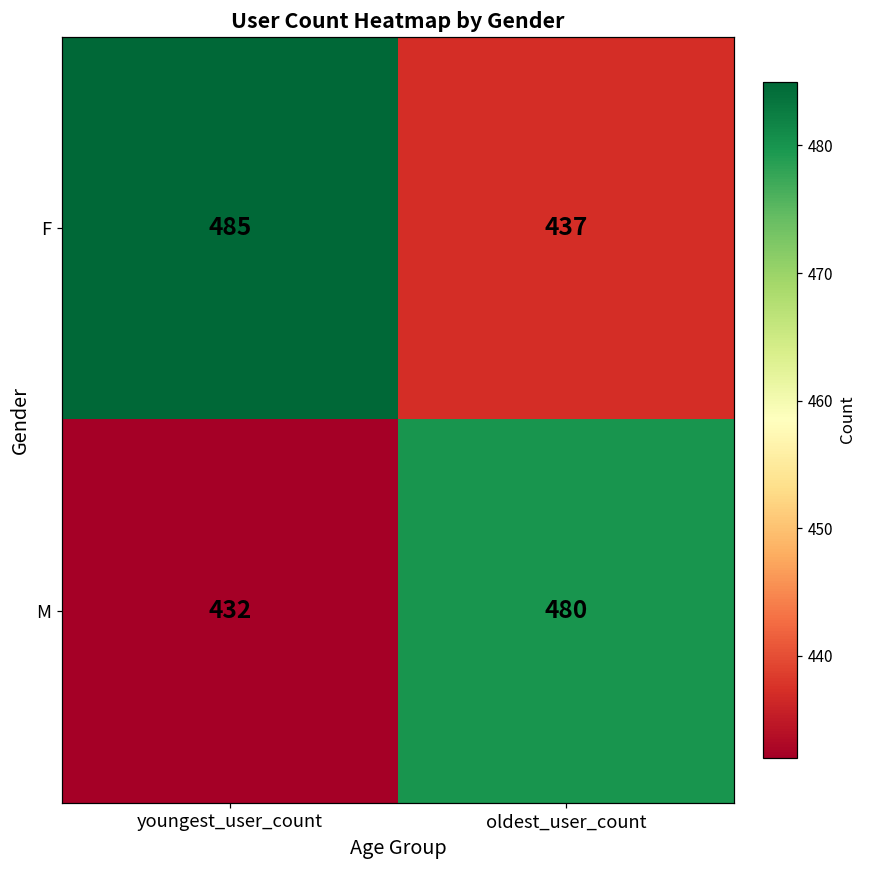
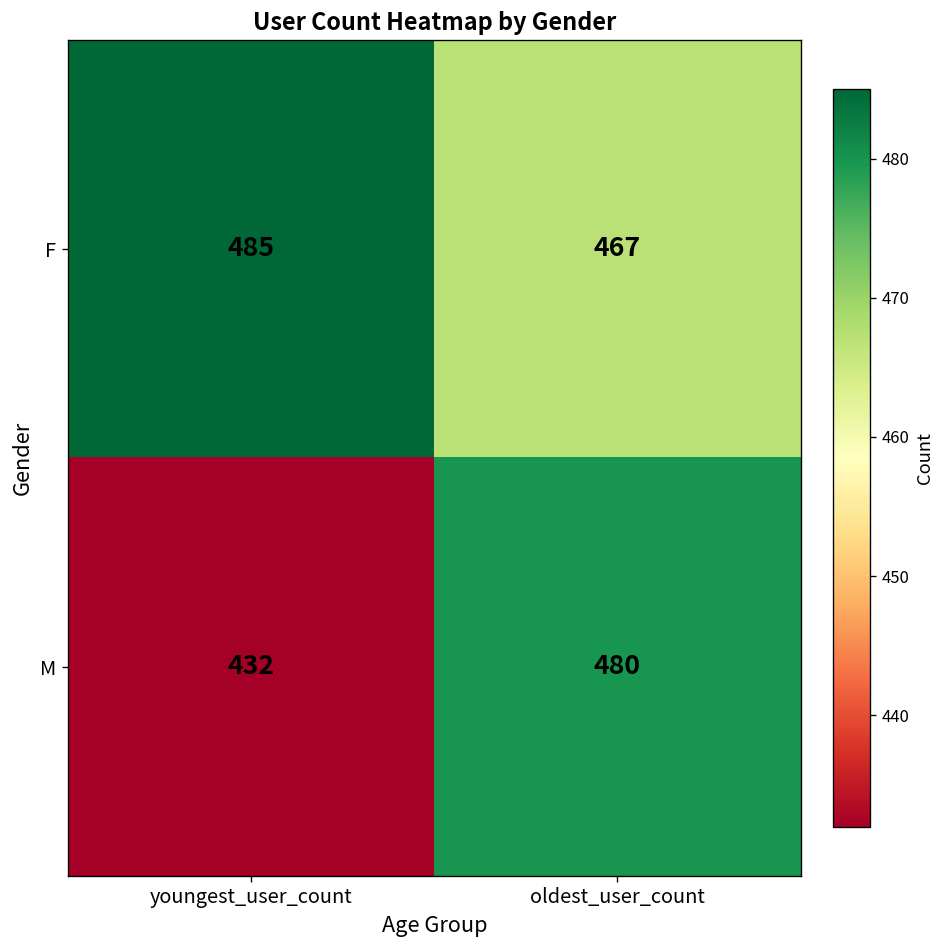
  {
    "F": {
      "youngest_user_count": 485,
-     "oldest_user_count": 437
+     "oldest_user_count": 467
    },
    "M": {
      "youngest_user_count": 432,
      "oldest_user_count": 480
    }
  }
